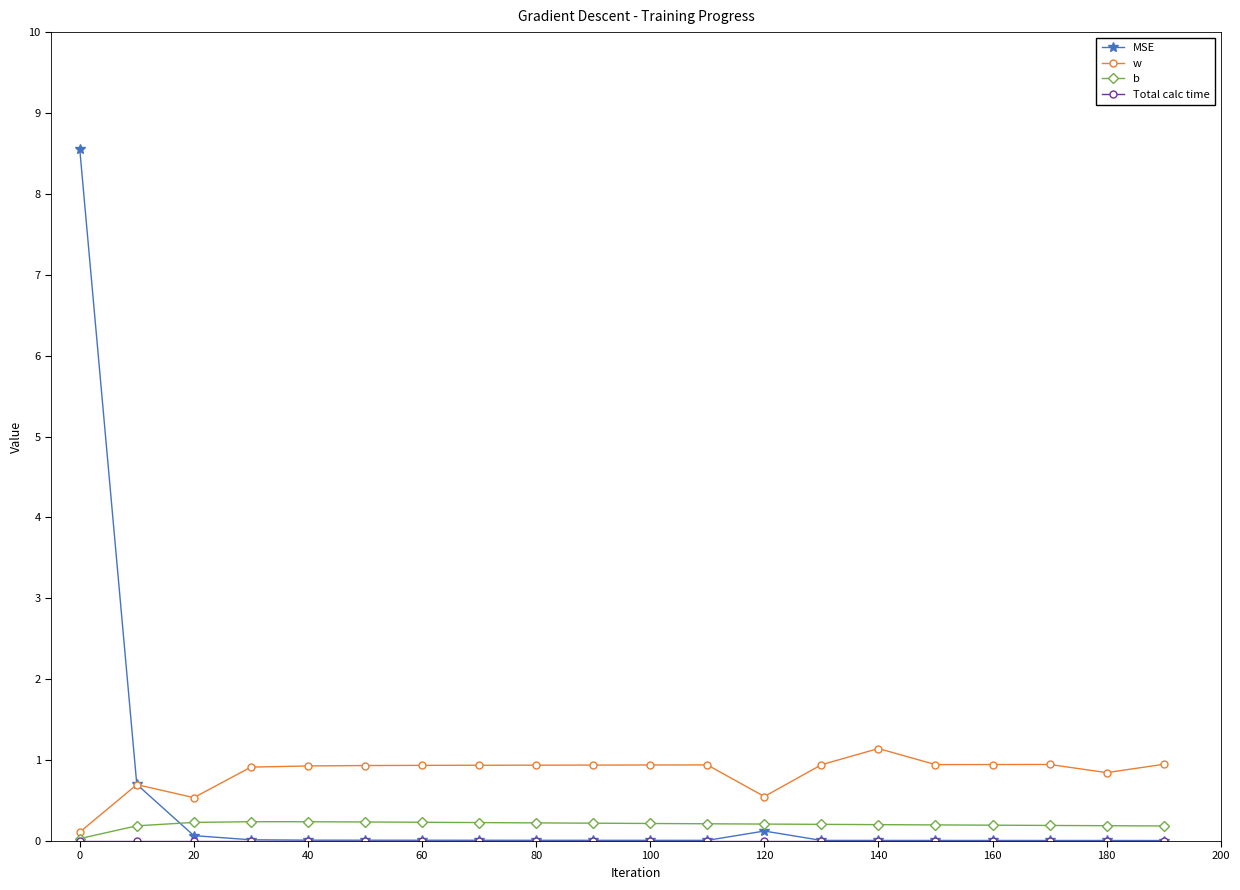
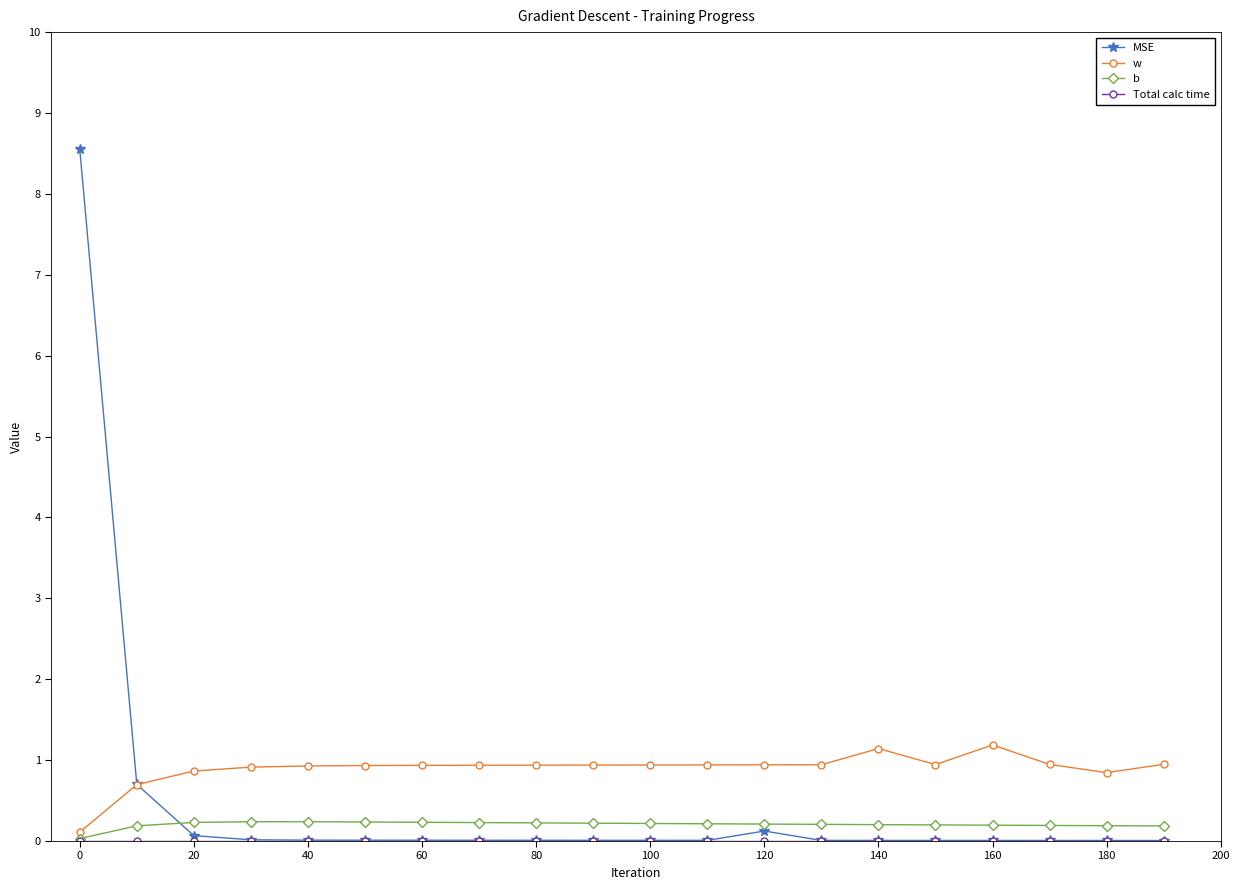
  {
    "MSE": {
      "0": 8.6,
      "20": 0.1,
      "120": 0.1
    },
    "w": {
      "0": 0.1,
-     "20": 0.5,
+     "20": 0.9,
      "40": 0.9,
      "60": 0.9,
      "80": 0.9,
      "100": 0.9,
-     "120": 0.6,
+     "120": 0.9,
      "140": 1.1,
-     "160": 0.9,
+     "160": 1.2,
      "180": 0.8
    },
    "b": {
      "20": 0.2,
      "40": 0.2,
      "60": 0.2,
      "80": 0.2,
      "100": 0.2,
      "120": 0.2,
      "140": 0.2,
      "160": 0.2,
      "180": 0.2
    },
    "Total calc time": {
      "20": 0.0,
      "120": 0.0
    }
  }
